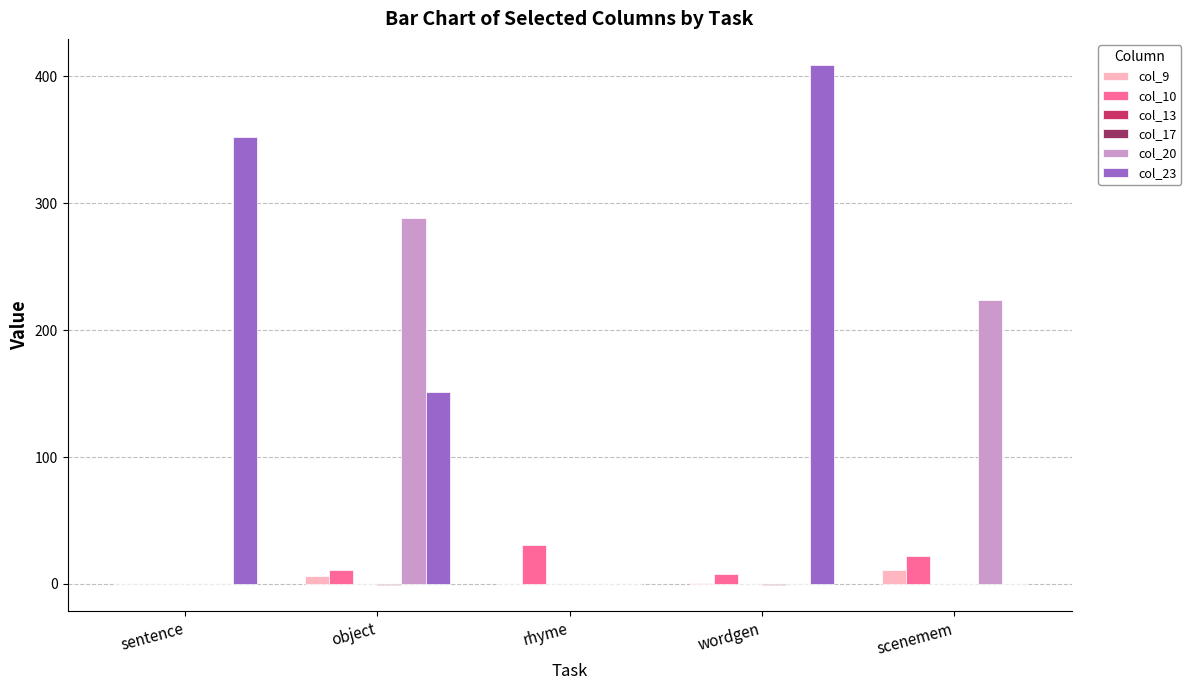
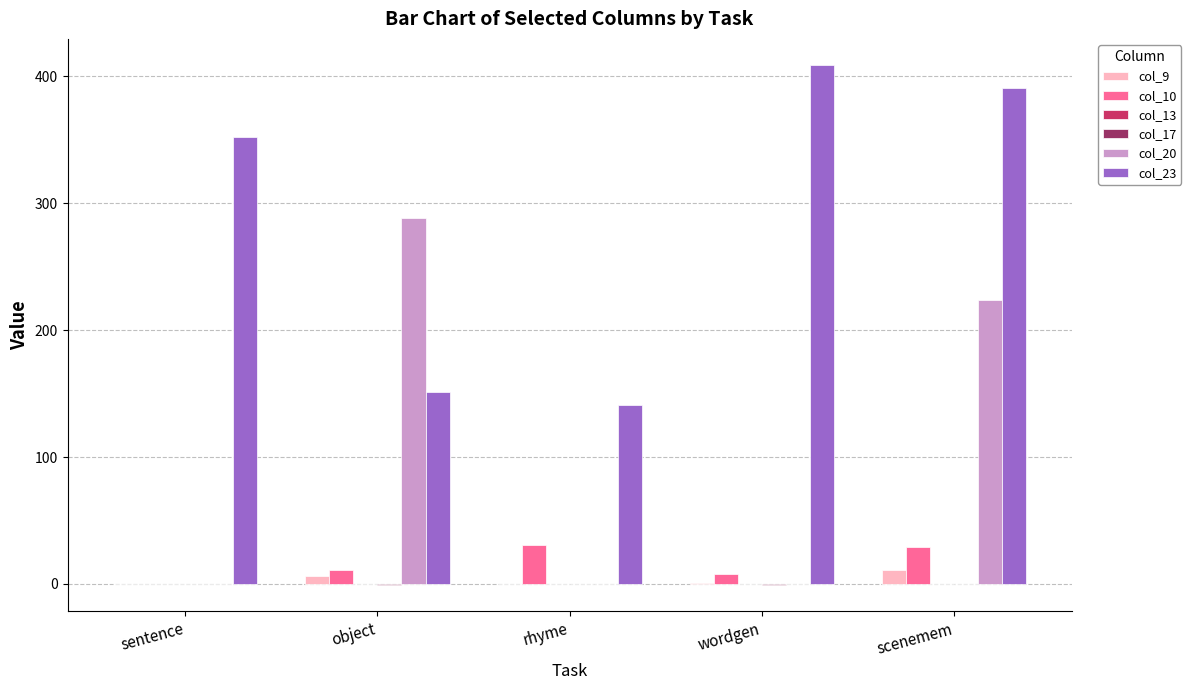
  {
    "col_10": {
      "sentence": 0,
      "object": 11,
      "rhyme": 31,
      "wordgen": 8,
-     "scenemem": 22
+     "scenemem": 29
    },
    "col_23": {
      "sentence": 352,
      "object": 151,
-     "rhyme": 0,
+     "rhyme": 141,
      "wordgen": 409,
-     "scenemem": 0
+     "scenemem": 391
    }
  }
